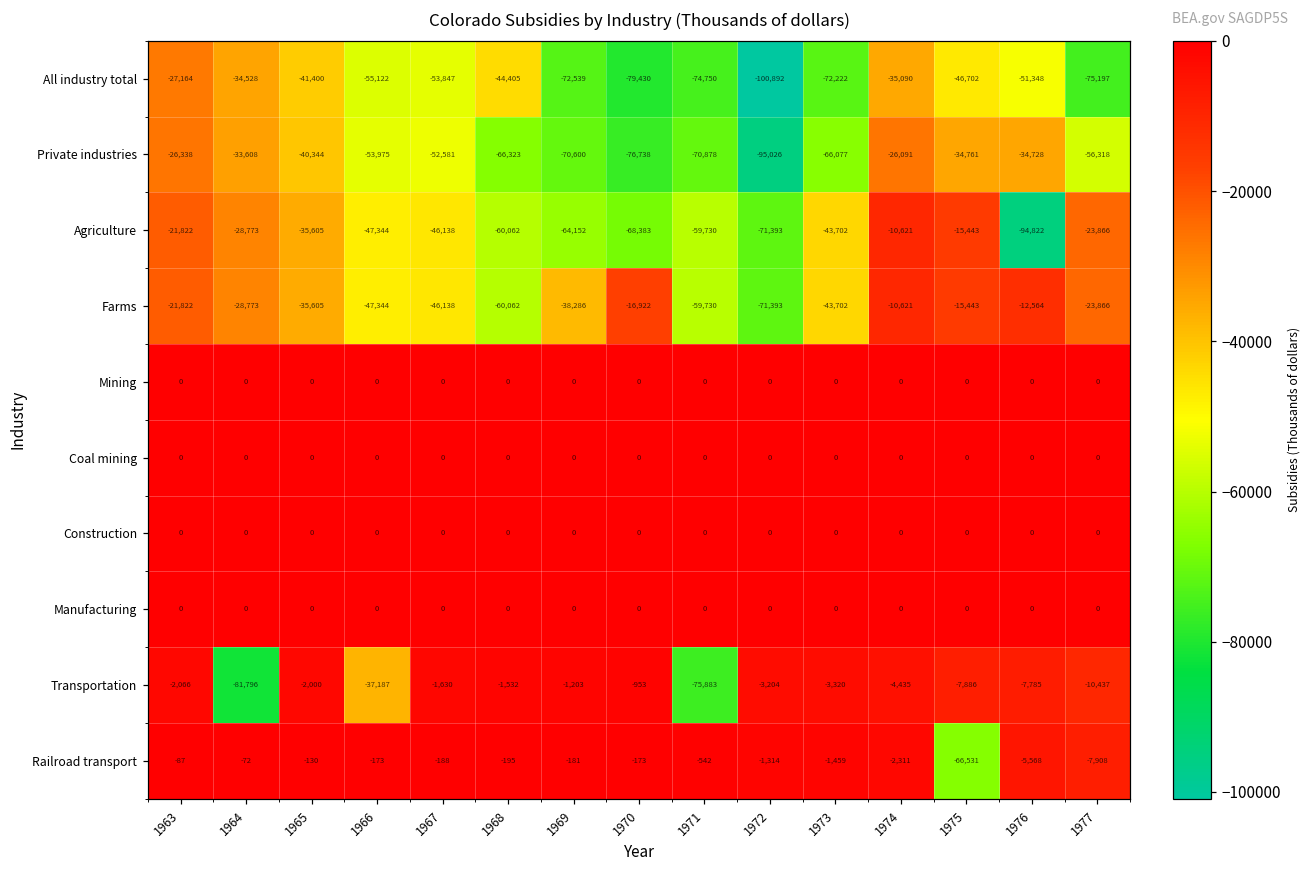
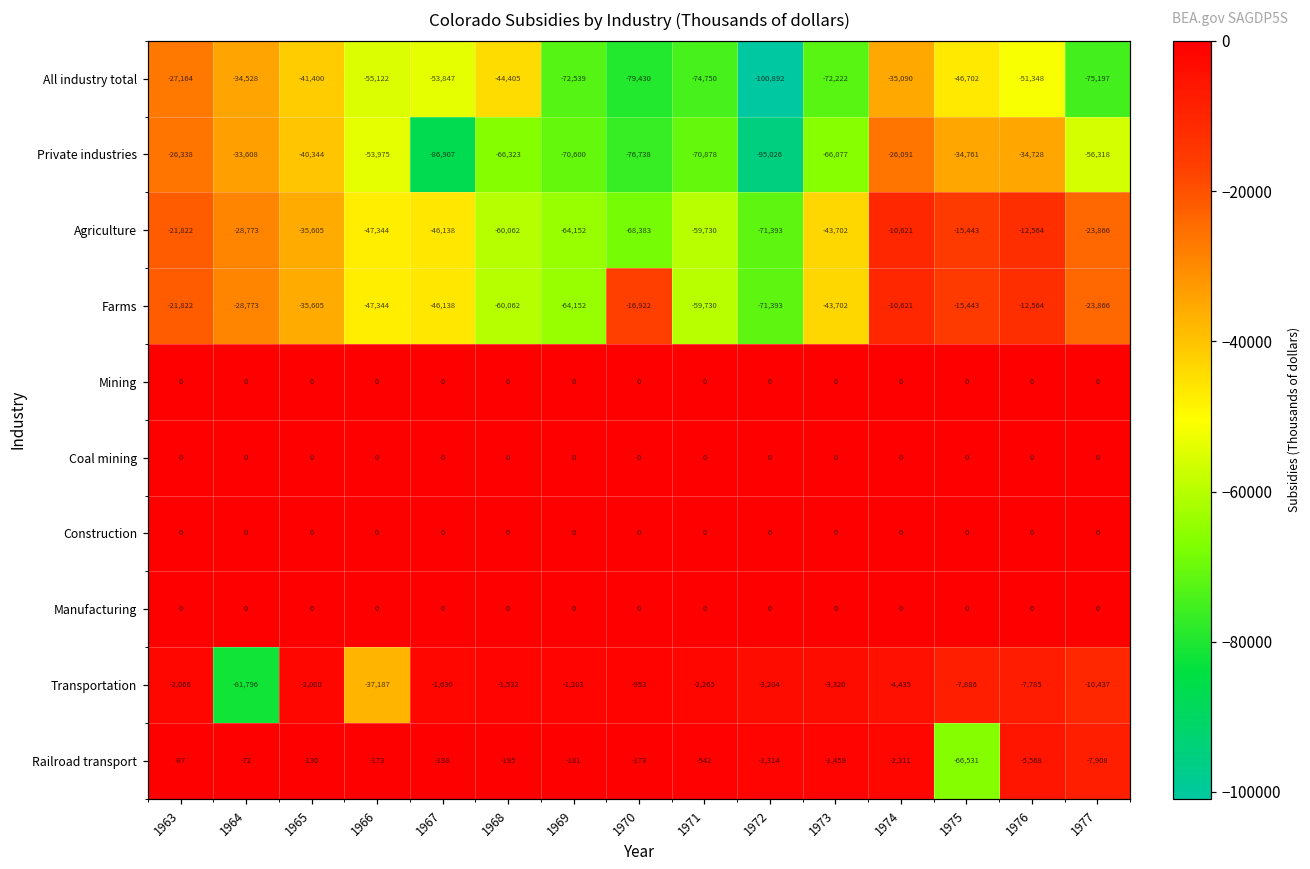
  {
    "All industry total": {
      "1963": "-27,164",
      "1964": "-34,528",
      "1965": "-41,400",
      "1966": "-55,122",
      "1967": "-53,847",
      "1968": "-44,405",
      "1969": "-72,539",
      "1970": "-79,430",
      "1971": "-74,750",
      "1972": "-100,892",
      "1973": "-72,222",
      "1974": "-35,090",
      "1975": "-46,702",
      "1976": "-51,348",
      "1977": "-75,197"
    },
    "Private industries": {
      "1963": "-26,338",
      "1964": "-33,608",
      "1965": "-40,344",
      "1966": "-53,975",
-     "1967": "-52,581",
+     "1967": "-86,907",
      "1968": "-66,323",
      "1969": "-70,600",
      "1970": "-76,738",
      "1971": "-70,878",
      "1972": "-95,026",
      "1973": "-66,077",
      "1974": "-26,091",
      "1975": "-34,761",
      "1976": "-34,728",
      "1977": "-56,318"
    },
    "Agriculture": {
      "1963": "-21,822",
      "1964": "-28,773",
      "1965": "-35,605",
      "1966": "-47,344",
      "1967": "-46,138",
      "1968": "-60,062",
      "1969": "-64,152",
      "1970": "-68,383",
      "1971": "-59,730",
      "1972": "-71,393",
      "1973": "-43,702",
      "1974": "-10,621",
      "1975": "-15,443",
-     "1976": "-94,822",
+     "1976": "-12,564",
      "1977": "-23,866"
    },
    "Farms": {
      "1963": "-21,822",
      "1964": "-28,773",
      "1965": "-35,605",
      "1966": "-47,344",
      "1967": "-46,138",
      "1968": "-60,062",
-     "1969": "-38,286",
+     "1969": "-64,152",
      "1970": "-16,922",
      "1971": "-59,730",
      "1972": "-71,393",
      "1973": "-43,702",
      "1974": "-10,621",
      "1975": "-15,443",
      "1976": "-12,564",
      "1977": "-23,866"
    },
    "Mining": {
      "1963": "0",
      "1964": "0",
      "1965": "0",
      "1966": "0",
      "1967": "0",
      "1968": "0",
      "1969": "0",
      "1970": "0",
      "1971": "0",
      "1972": "0",
      "1973": "0",
      "1974": "0",
      "1975": "0",
      "1976": "0",
      "1977": "0"
    },
    "Coal mining": {
      "1963": "0",
      "1964": "0",
      "1965": "0",
      "1966": "0",
      "1967": "0",
      "1968": "0",
      "1969": "0",
      "1970": "0",
      "1971": "0",
      "1972": "0",
      "1973": "0",
      "1974": "0",
      "1975": "0",
      "1976": "0",
      "1977": "0"
    },
    "Construction": {
      "1963": "0",
      "1964": "0",
      "1965": "0",
      "1966": "0",
      "1967": "0",
      "1968": "0",
      "1969": "0",
      "1970": "0",
      "1971": "0",
      "1972": "0",
      "1973": "0",
      "1974": "0",
      "1975": "0",
      "1976": "0",
      "1977": "0"
    },
    "Manufacturing": {
      "1963": "0",
      "1964": "0",
      "1965": "0",
      "1966": "0",
      "1967": "0",
      "1968": "0",
      "1969": "0",
      "1970": "0",
      "1971": "0",
      "1972": "0",
      "1973": "0",
      "1974": "0",
      "1975": "0",
      "1976": "0",
      "1977": "0"
    },
    "Transportation": {
      "1963": "-2,066",
      "1964": "-81,796",
      "1965": "-2,000",
      "1966": "-37,187",
      "1967": "-1,630",
      "1968": "-1,532",
      "1969": "-1,203",
      "1970": "-953",
-     "1971": "-75,883",
+     "1971": "-2,265",
      "1972": "-3,204",
      "1973": "-3,320",
      "1974": "-4,435",
      "1975": "-7,886",
      "1976": "-7,785",
      "1977": "-10,437"
    },
    "Railroad transport": {
      "1963": "-87",
      "1964": "-72",
      "1965": "-130",
      "1966": "-173",
      "1967": "-188",
      "1968": "-195",
      "1969": "-181",
      "1970": "-173",
      "1971": "-542",
      "1972": "-1,314",
      "1973": "-1,459",
      "1974": "-2,311",
      "1975": "-66,531",
      "1976": "-5,568",
      "1977": "-7,908"
    }
  }
